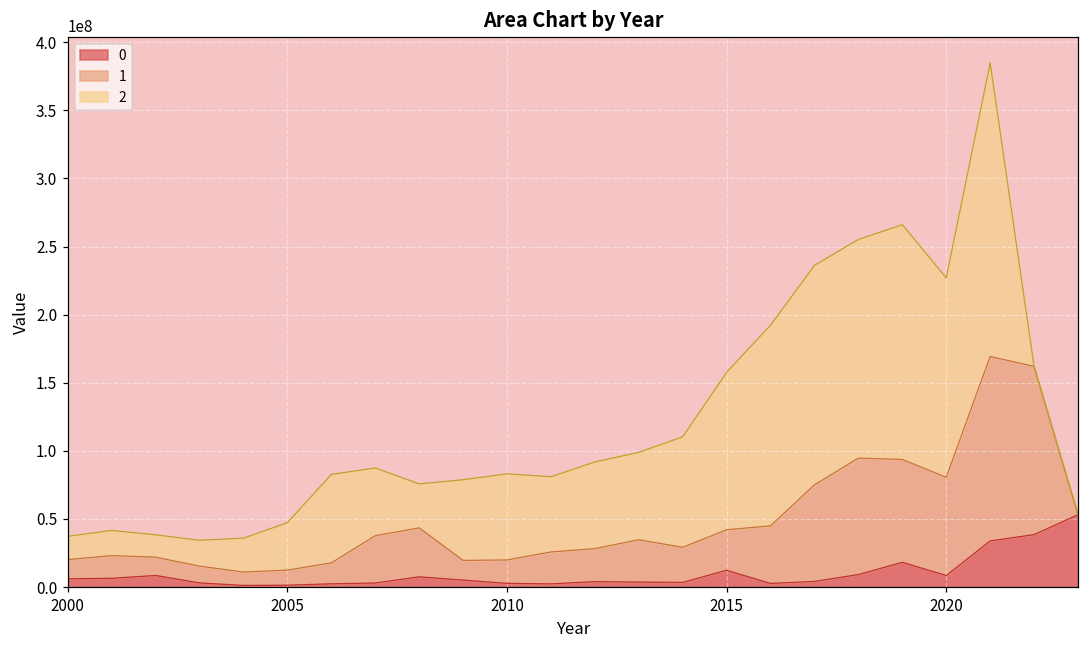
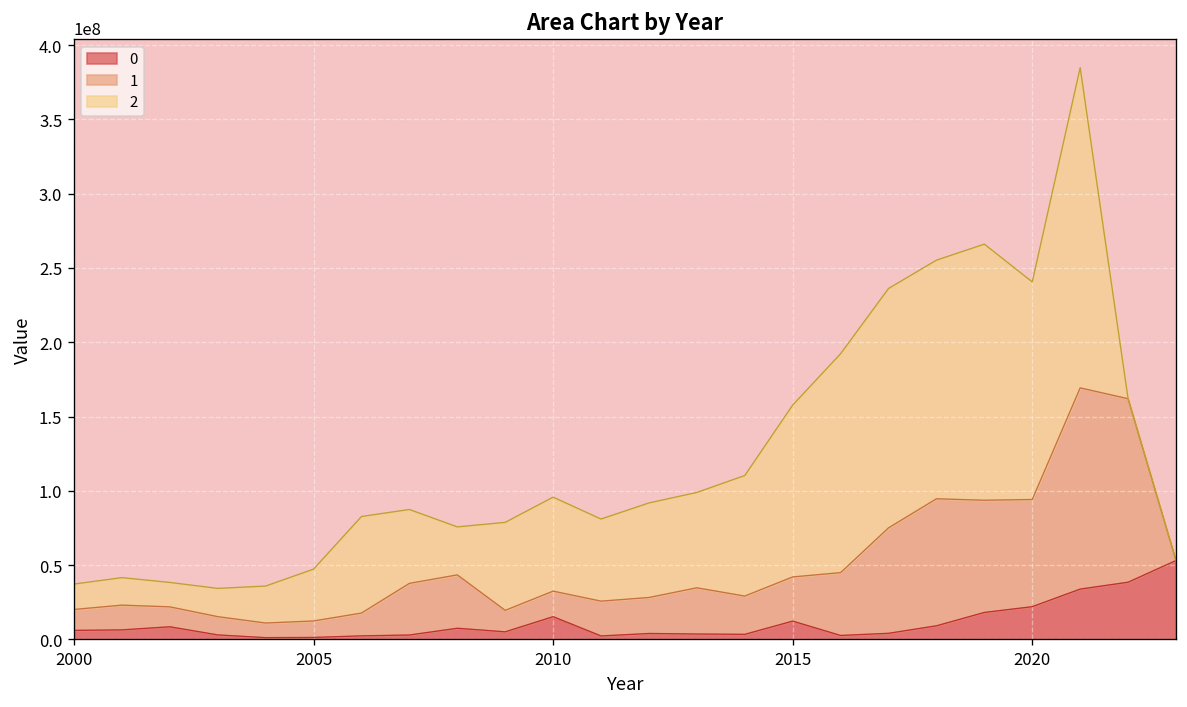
  {
    "0": {
      "2000": 6000000,
      "2005": 1000000,
-     "2010": 3000000,
+     "2010": 15000000,
      "2015": 12000000,
-     "2020": 8000000
+     "2020": 22000000
    }
  }
